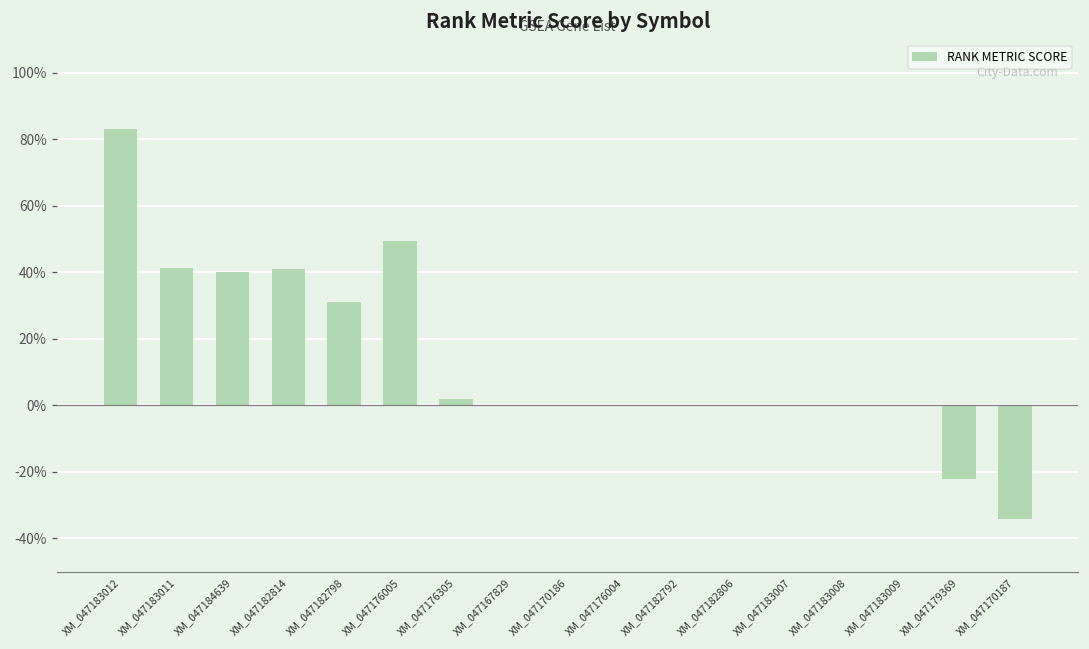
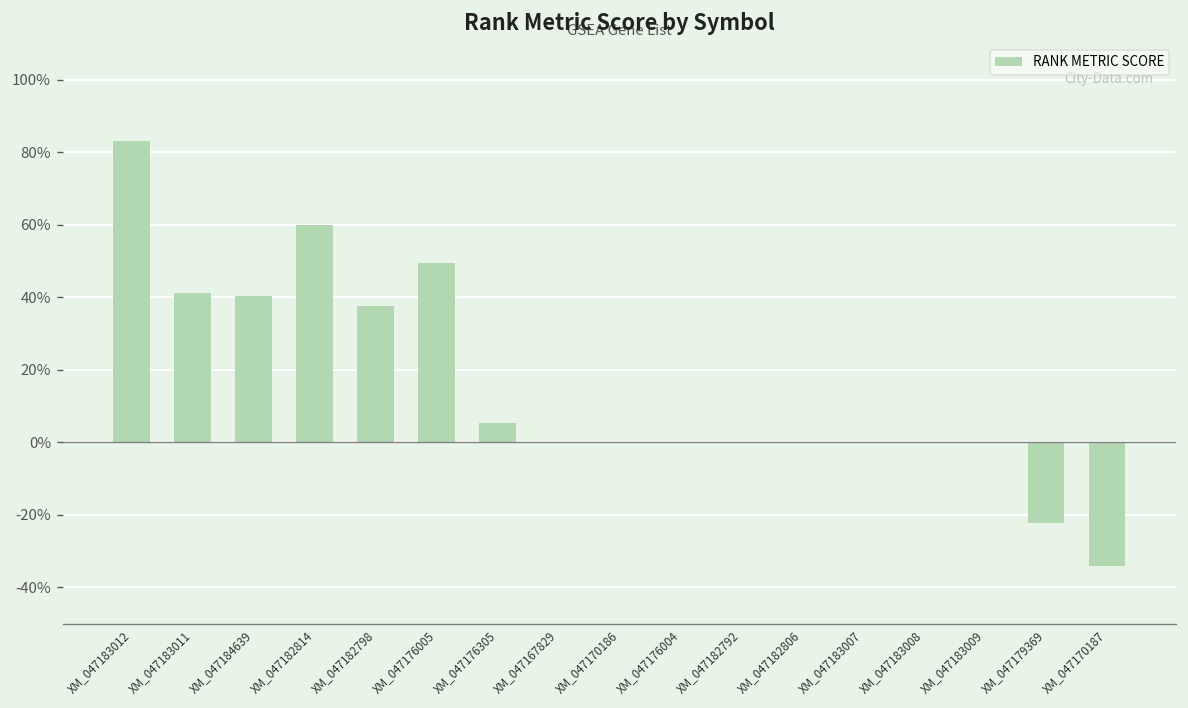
  {
    "XM_047183012": "83%",
    "XM_047183011": "41%",
    "XM_047184639": "40%",
-   "XM_047182814": "41%",
-   "XM_047182798": "31%",
+   "XM_047182814": "60%",
+   "XM_047182798": "38%",
    "XM_047176005": "49%",
-   "XM_047176305": "2%",
+   "XM_047176305": "5%",
    "XM_047167829": "0%",
    "XM_047170186": "0%",
    "XM_047176004": "0%",
    "XM_047182792": "0%",
    "XM_047182806": "0%",
    "XM_047183007": "0%",
    "XM_047183008": "0%",
    "XM_047183009": "0%",
    "XM_047179369": "-22%",
    "XM_047170187": "-34%"
  }
